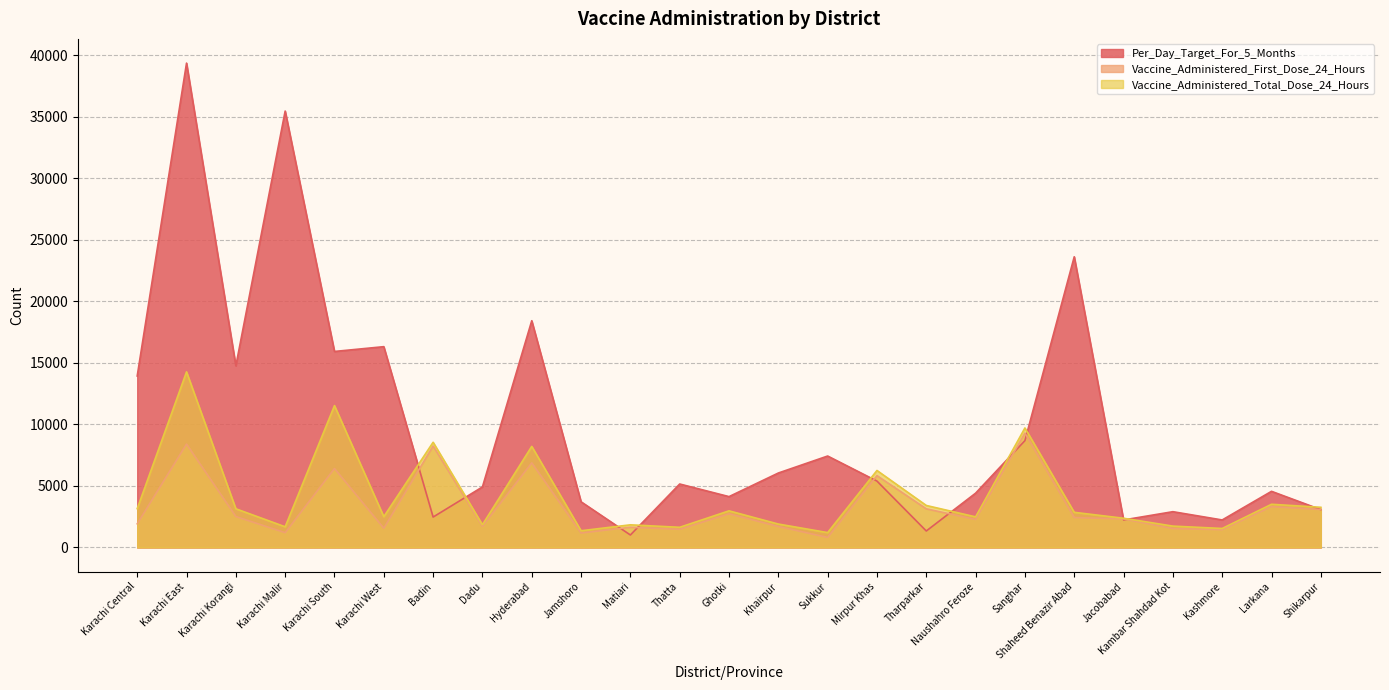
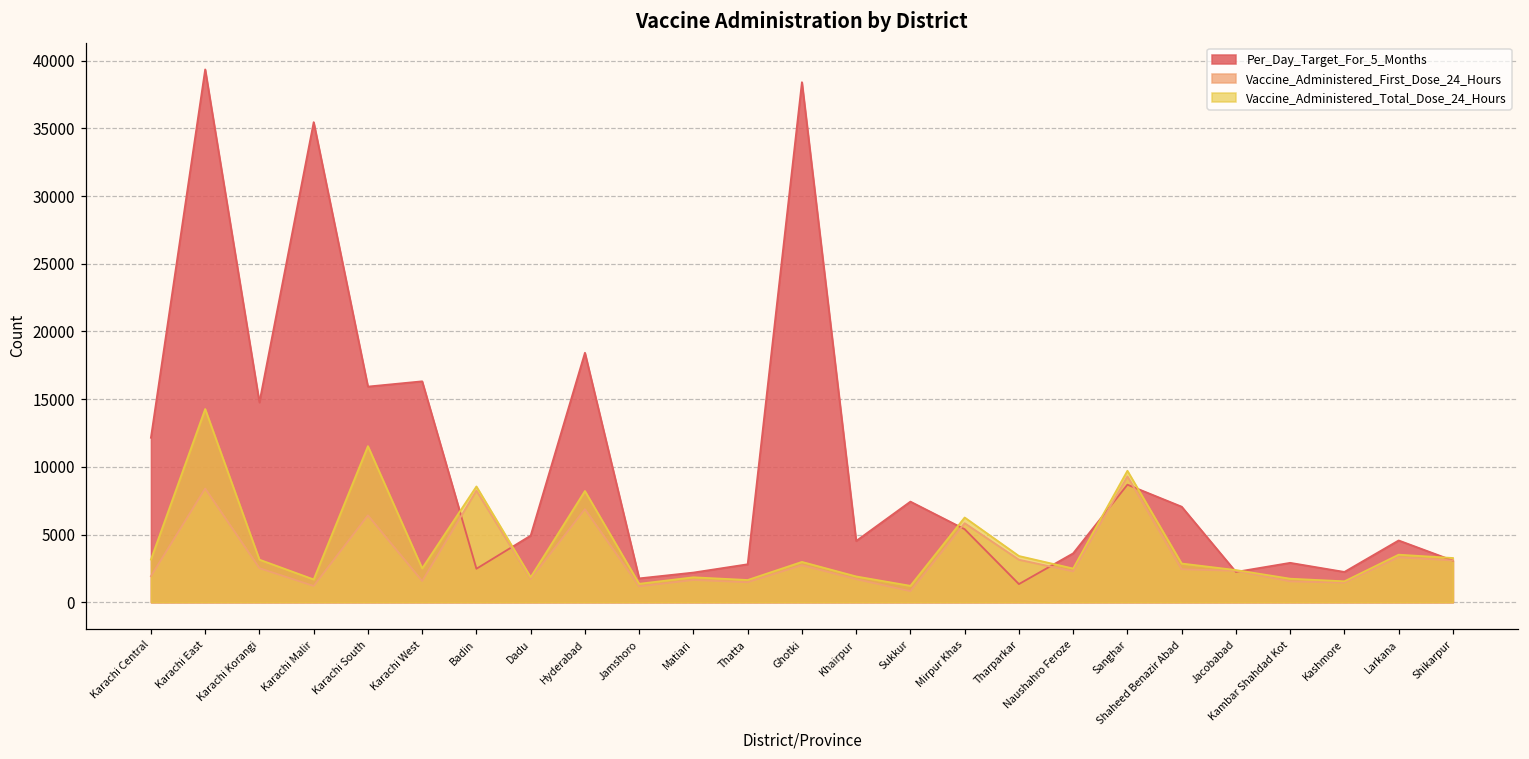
  {
    "Per_Day_Target_For_5_Months": {
-     "Karachi Central": 13900,
+     "Karachi Central": 12100,
      "Karachi East": 39400,
      "Karachi Korangi": 14800,
      "Karachi Malir": 35500,
      "Karachi South": 15900,
      "Karachi West": 16300,
      "Badin": 2500,
      "Dadu": 4900,
      "Hyderabad": 18400,
-     "Jamshoro": 3700,
-     "Matiari": 1000,
-     "Thatta": 5200,
-     "Ghotki": 4100,
-     "Khairpur": 6100,
+     "Jamshoro": 1800,
+     "Matiari": 2200,
+     "Thatta": 2800,
+     "Ghotki": 38400,
+     "Khairpur": 4500,
      "Sukkur": 7400,
      "Mirpur Khas": 5400,
      "Tharparkar": 1300,
-     "Naushahro Feroze": 4400,
+     "Naushahro Feroze": 3600,
      "Sanghar": 8700,
-     "Shaheed Benazir Abad": 23600,
+     "Shaheed Benazir Abad": 7100,
      "Kambar Shahdad Kot": 2900,
      "Kashmore": 2200,
      "Larkana": 4600
    }
  }
